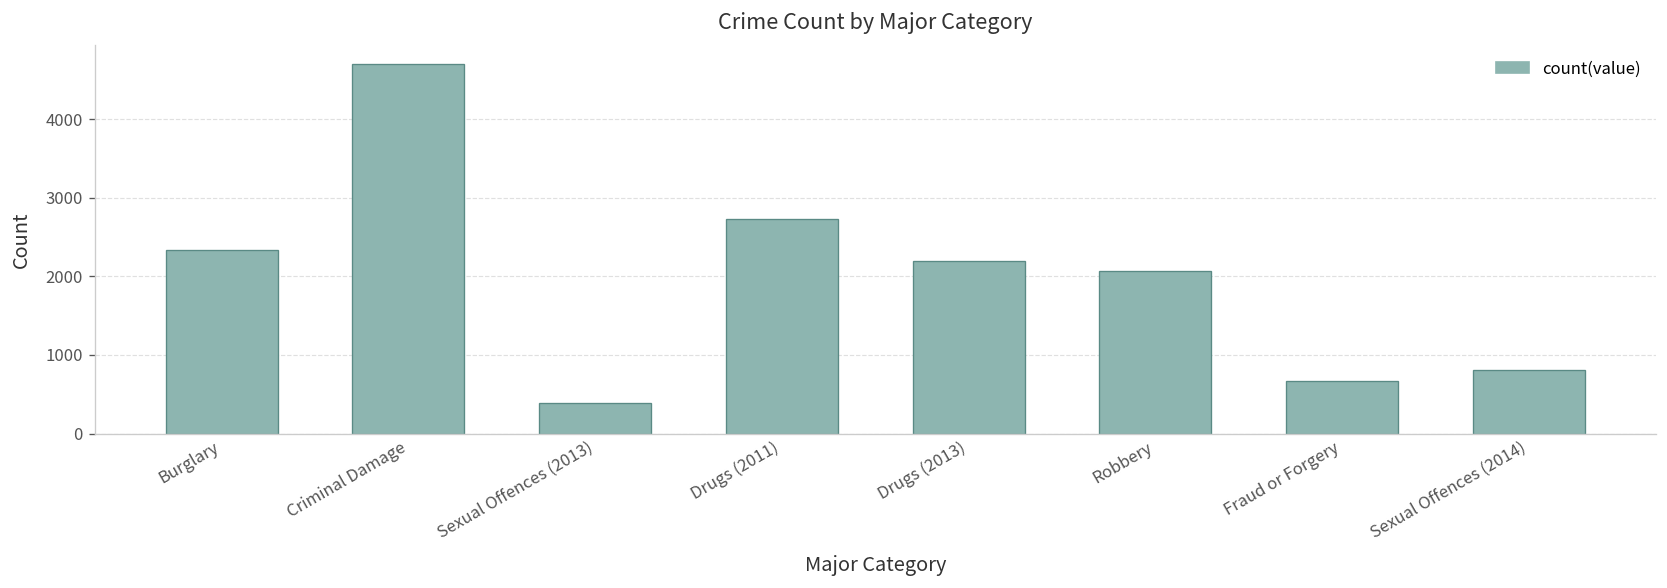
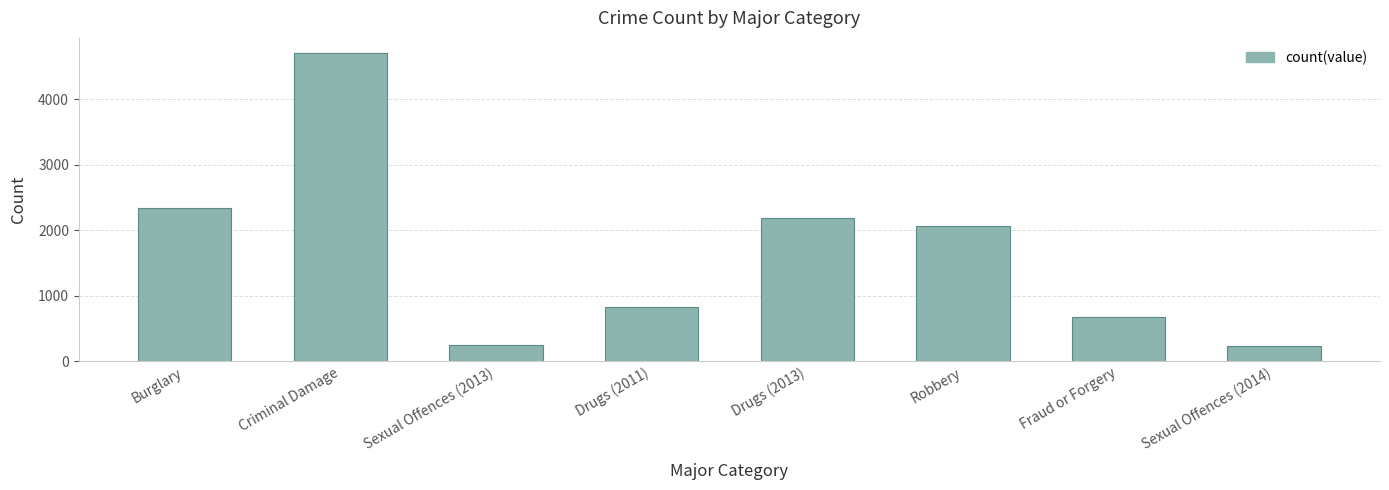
  {
    "Burglary": 2300,
    "Criminal Damage": 4700,
-   "Sexual Offences (2013)": 400,
-   "Drugs (2011)": 2700,
+   "Sexual Offences (2013)": 300,
+   "Drugs (2011)": 800,
    "Drugs (2013)": 2200,
    "Robbery": 2100,
    "Fraud or Forgery": 700,
-   "Sexual Offences (2014)": 800
+   "Sexual Offences (2014)": 200
  }
